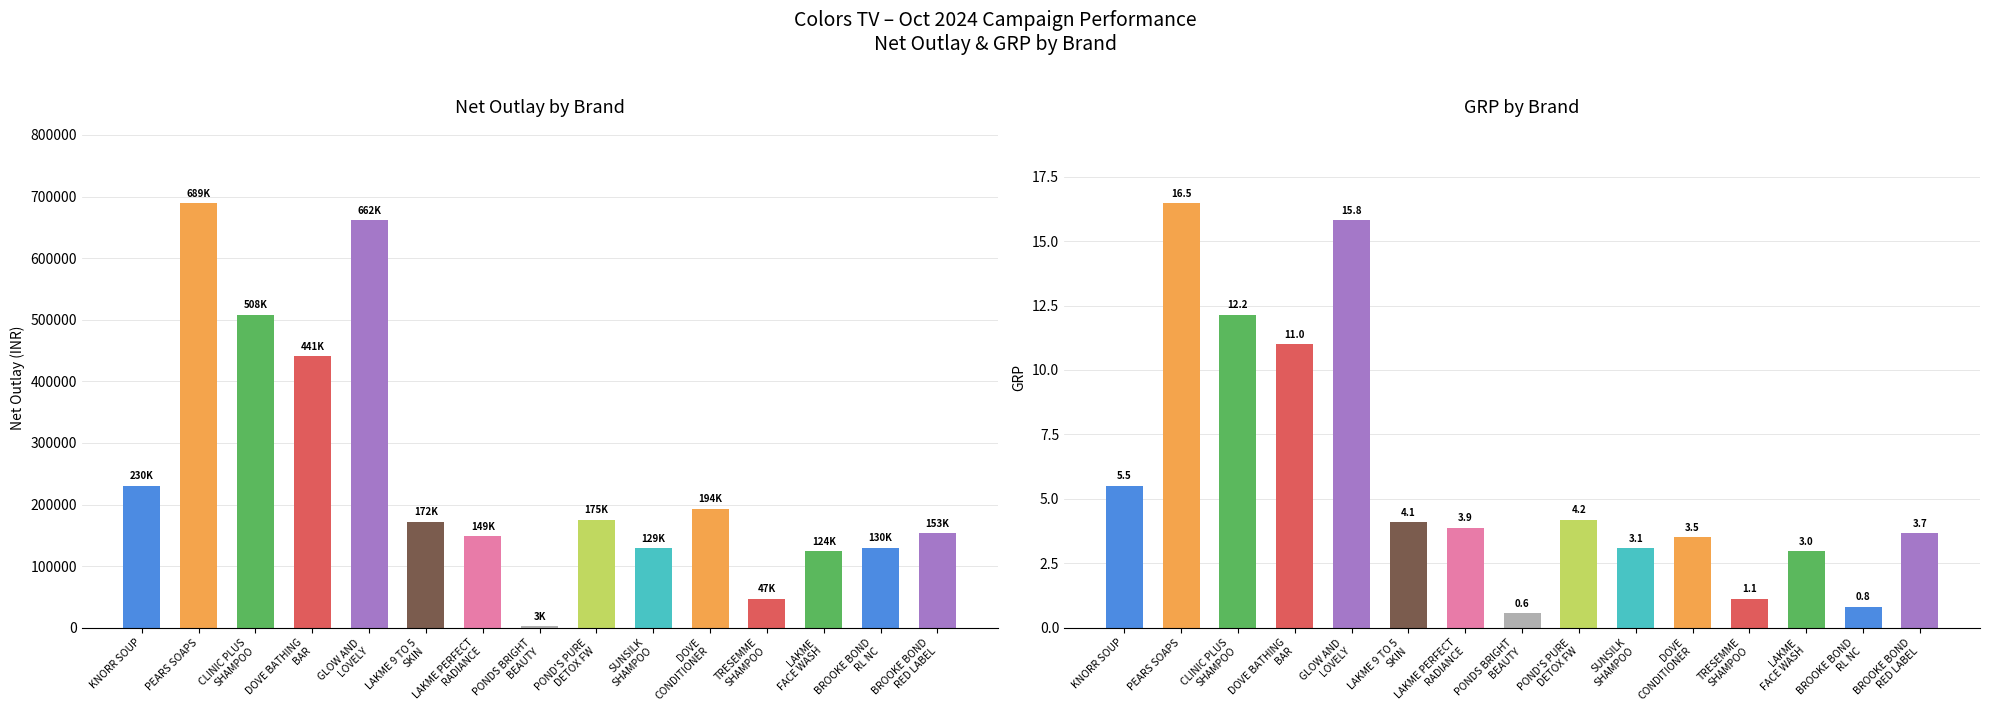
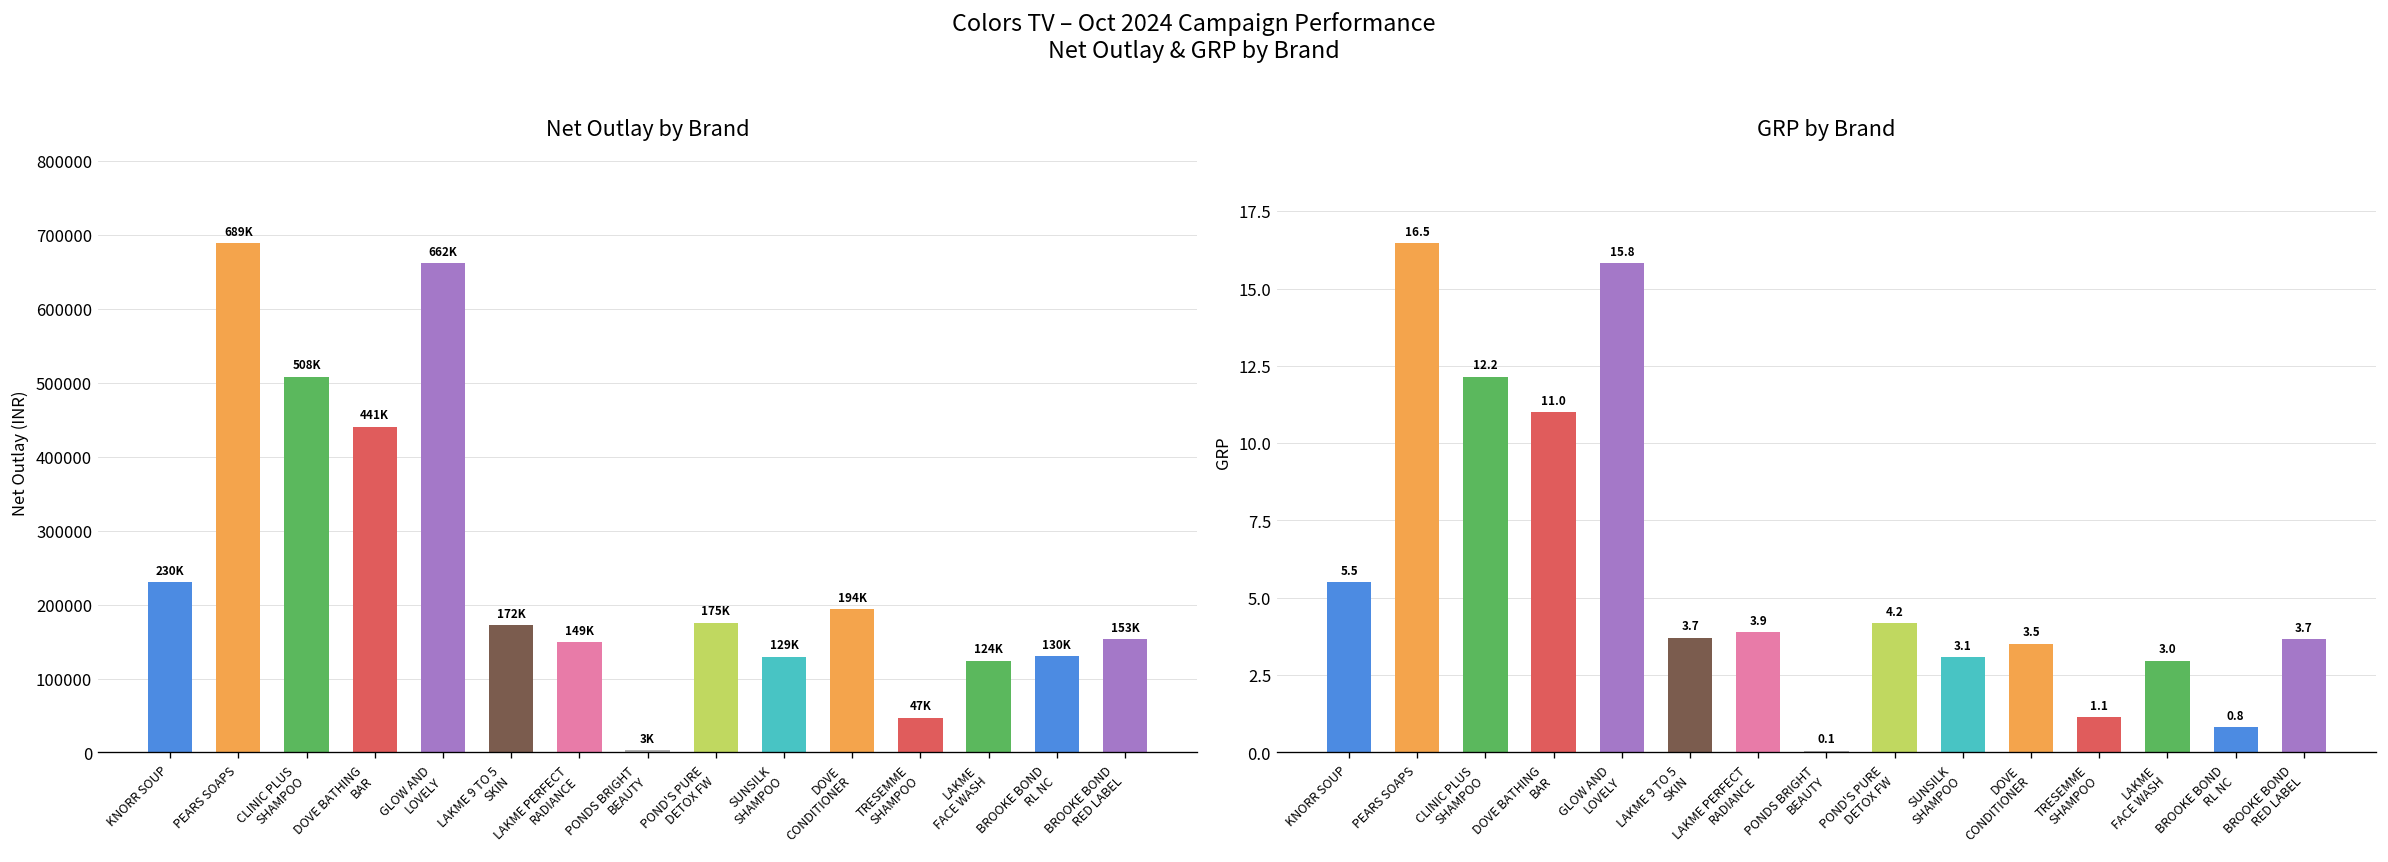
  {
    "Net Outlay by Brand": {
      "KNORR SOUP": "230K",
      "PEARS SOAPS": "689K",
      "CLINIC PLUS SHAMPOO": "508K",
      "DOVE BATHING BAR": "441K",
      "GLOW AND LOVELY": "662K",
      "LAKME 9 TO 5 SKIN": "172K",
      "LAKME PERFECT RADIANCE": "149K",
      "PONDS BRIGHT BEAUTY": "3K",
      "POND'S PURE DETOX FW": "175K",
      "SUNSILK SHAMPOO": "129K",
      "DOVE CONDITIONER": "194K",
      "TRESEMME SHAMPOO": "47K",
      "LAKME FACE WASH": "124K",
      "BROOKE BOND RL NC": "130K",
      "BROOKE BOND RED LABEL": "153K"
    },
    "GRP by Brand": {
      "KNORR SOUP": "5.5",
      "PEARS SOAPS": "16.5",
      "CLINIC PLUS SHAMPOO": "12.2",
      "DOVE BATHING BAR": "11.0",
      "GLOW AND LOVELY": "15.8",
-     "LAKME 9 TO 5 SKIN": "4.1",
+     "LAKME 9 TO 5 SKIN": "3.7",
      "LAKME PERFECT RADIANCE": "3.9",
-     "PONDS BRIGHT BEAUTY": "0.6",
+     "PONDS BRIGHT BEAUTY": "0.1",
      "POND'S PURE DETOX FW": "4.2",
      "SUNSILK SHAMPOO": "3.1",
      "DOVE CONDITIONER": "3.5",
      "TRESEMME SHAMPOO": "1.1",
      "LAKME FACE WASH": "3.0",
      "BROOKE BOND RL NC": "0.8",
      "BROOKE BOND RED LABEL": "3.7"
    }
  }
